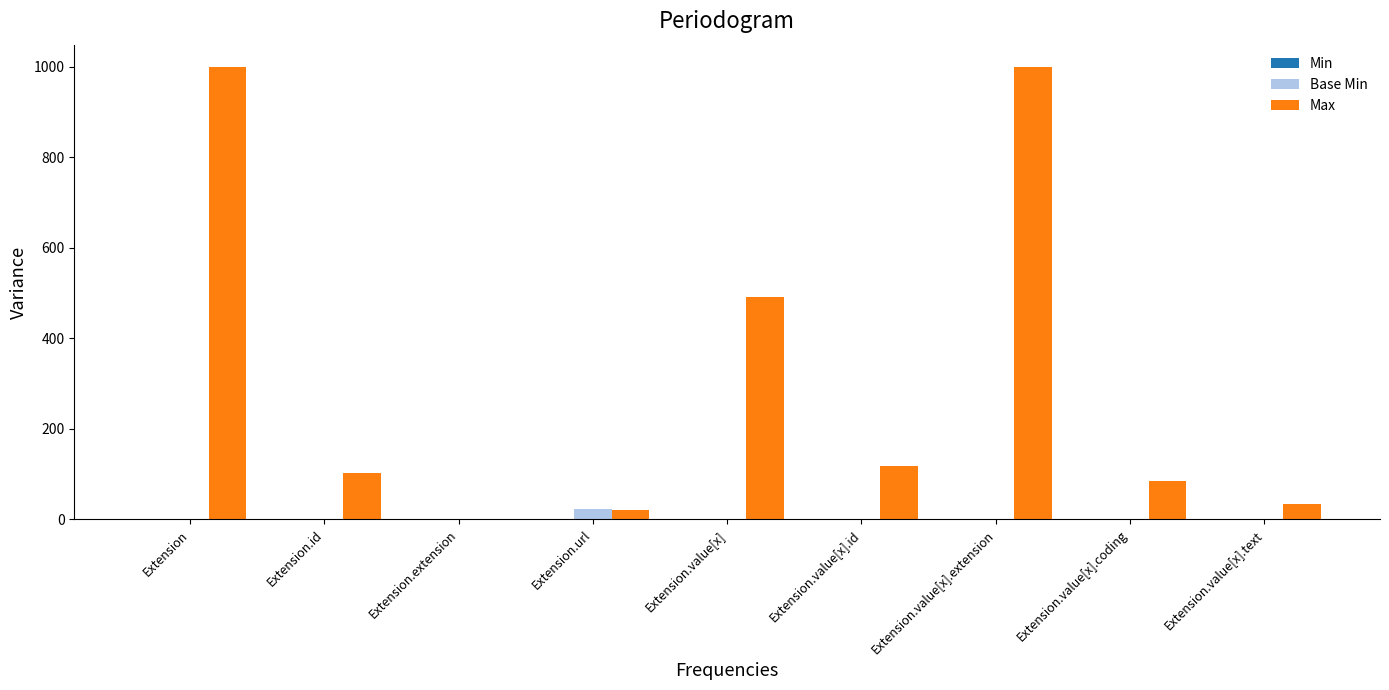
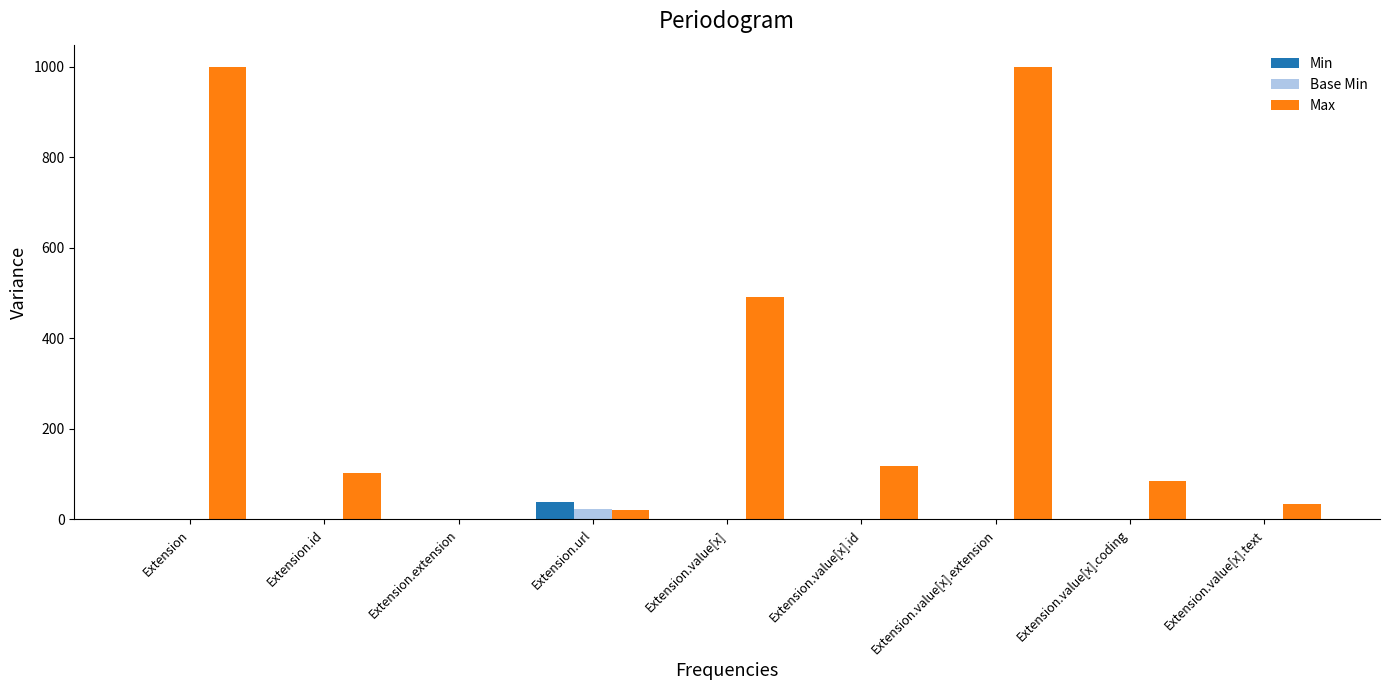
  {
    "Min": {
      "Extension": 0,
      "Extension.id": 0,
      "Extension.extension": 0,
-     "Extension.url": 0,
+     "Extension.url": 40,
      "Extension.value[x]": 0,
      "Extension.value[x].id": 0,
      "Extension.value[x].extension": 0,
      "Extension.value[x].coding": 0,
      "Extension.value[x].text": 0
    },
    "Base Min": {
      "Extension": 0,
      "Extension.id": 0,
      "Extension.extension": 0,
      "Extension.url": 20,
      "Extension.value[x]": 0,
      "Extension.value[x].id": 0,
      "Extension.value[x].extension": 0,
      "Extension.value[x].coding": 0,
      "Extension.value[x].text": 0
    },
    "Max": {
      "Extension": 1000,
      "Extension.id": 100,
      "Extension.extension": 0,
      "Extension.url": 20,
      "Extension.value[x]": 490,
      "Extension.value[x].id": 120,
      "Extension.value[x].extension": 1000,
      "Extension.value[x].coding": 80,
      "Extension.value[x].text": 30
    }
  }
